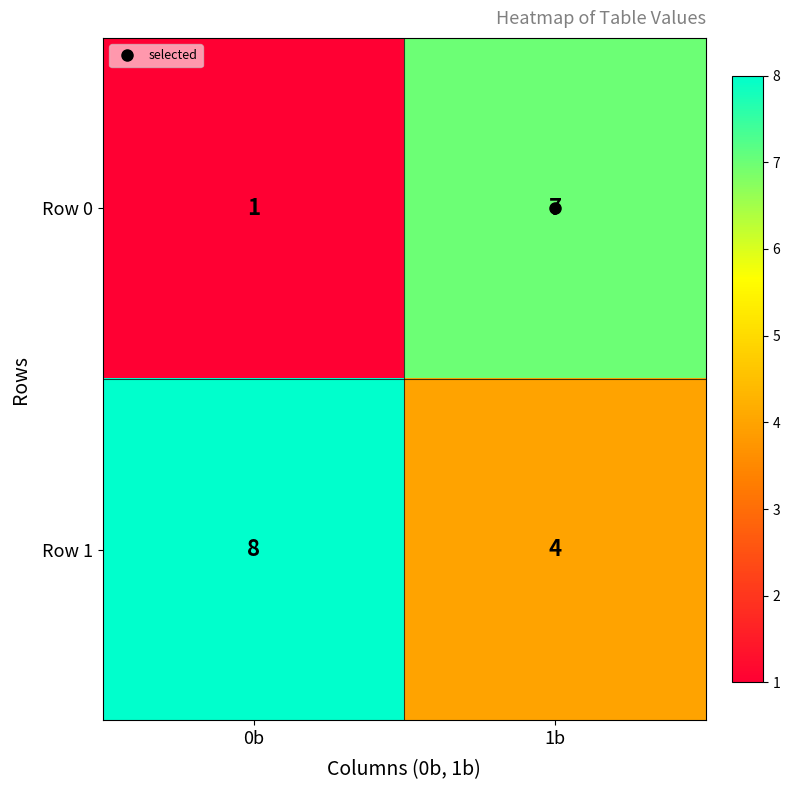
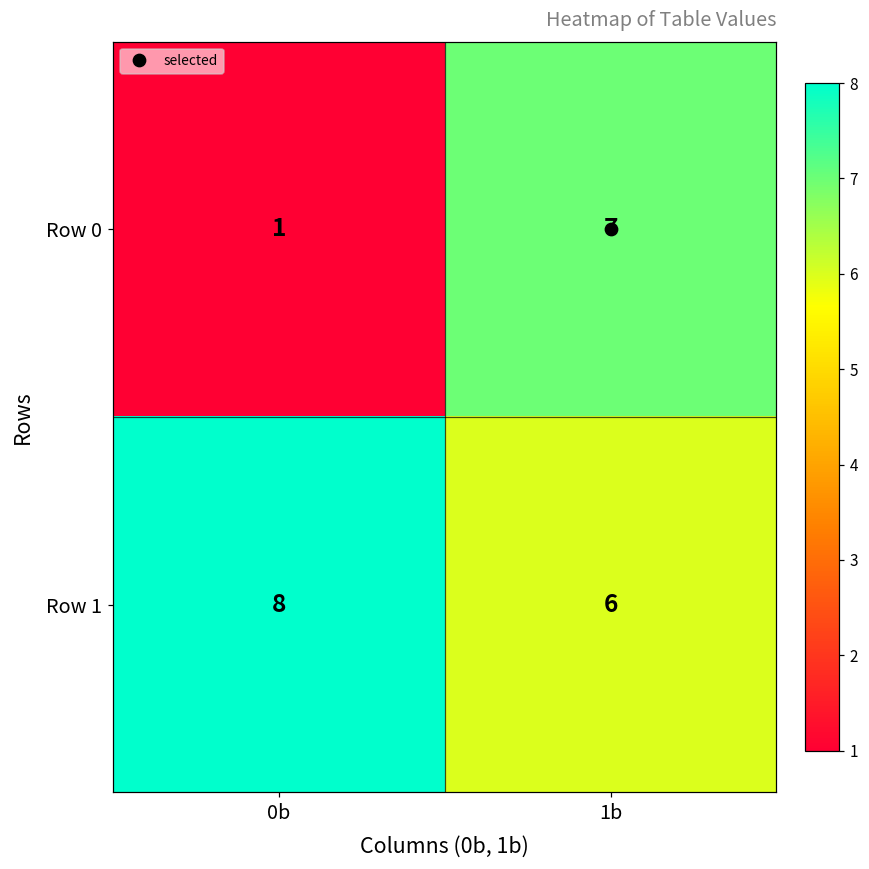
  {
    "Row 0": {
      "0b": 1
    },
    "Row 1": {
      "0b": 8,
-     "1b": 4
+     "1b": 6
    }
  }
